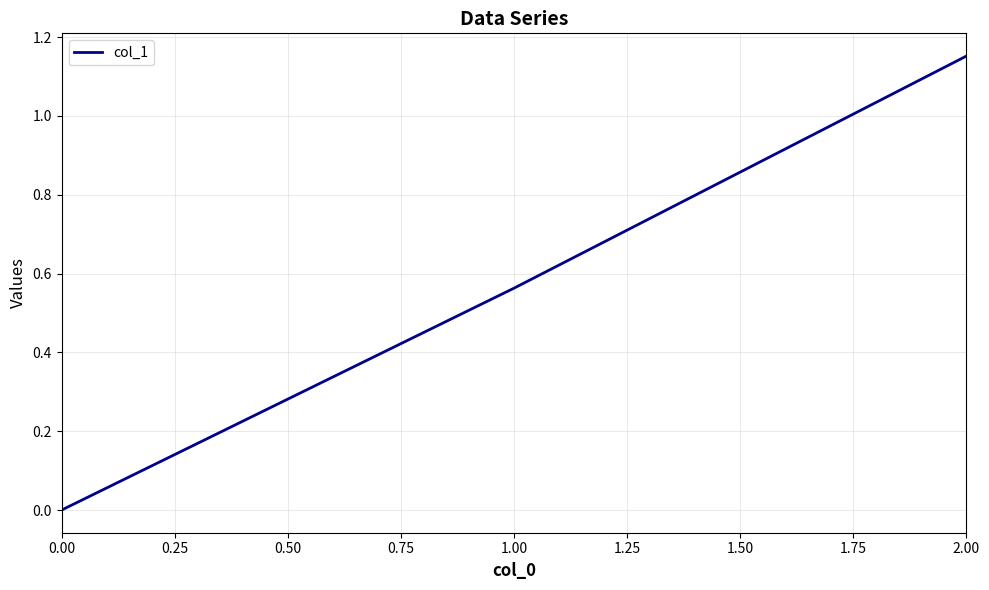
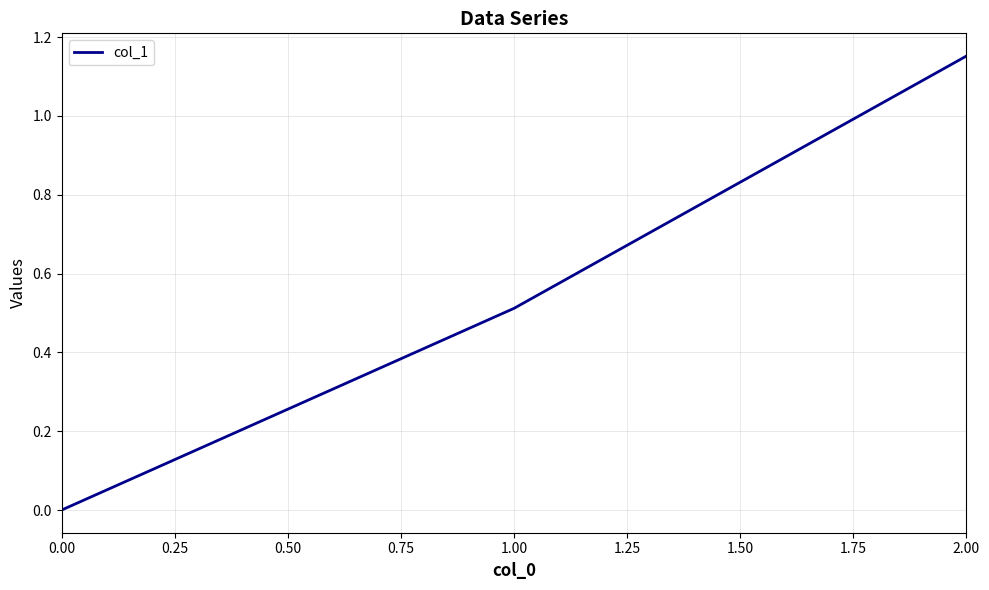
  {
    "0.00": 0.00,
-   "1.00": 0.56,
+   "1.00": 0.51,
    "2.00": 1.15
  }
